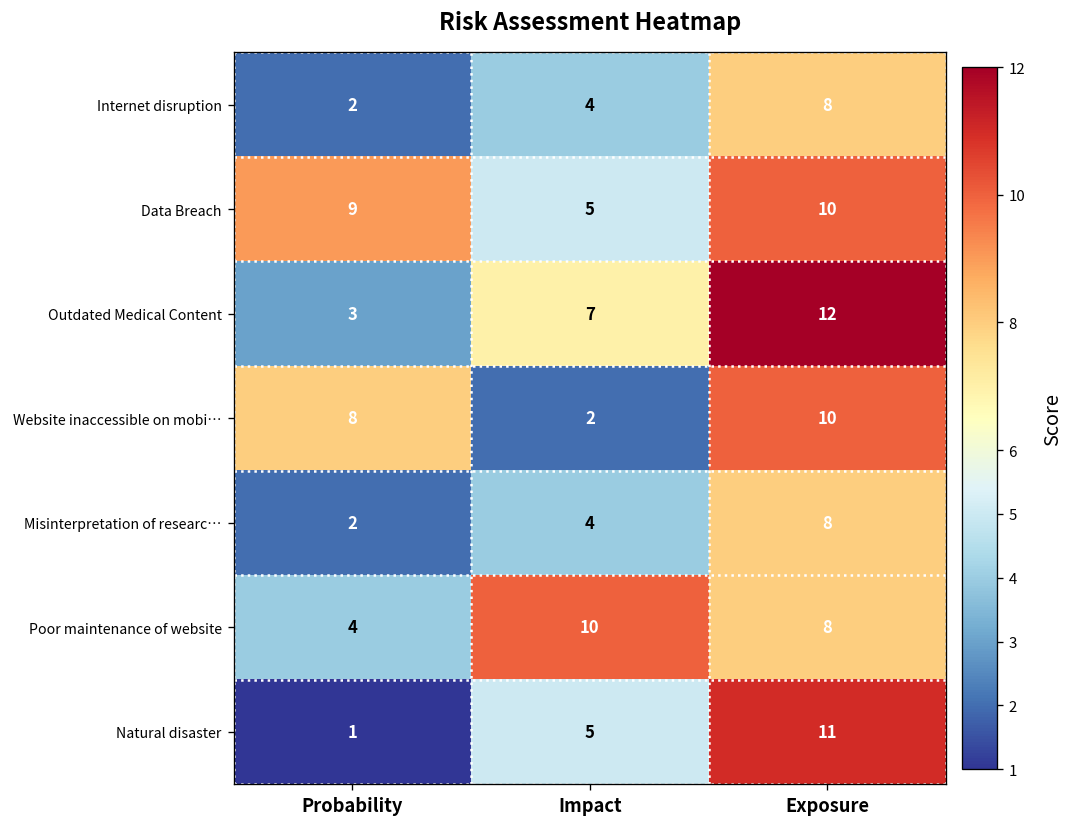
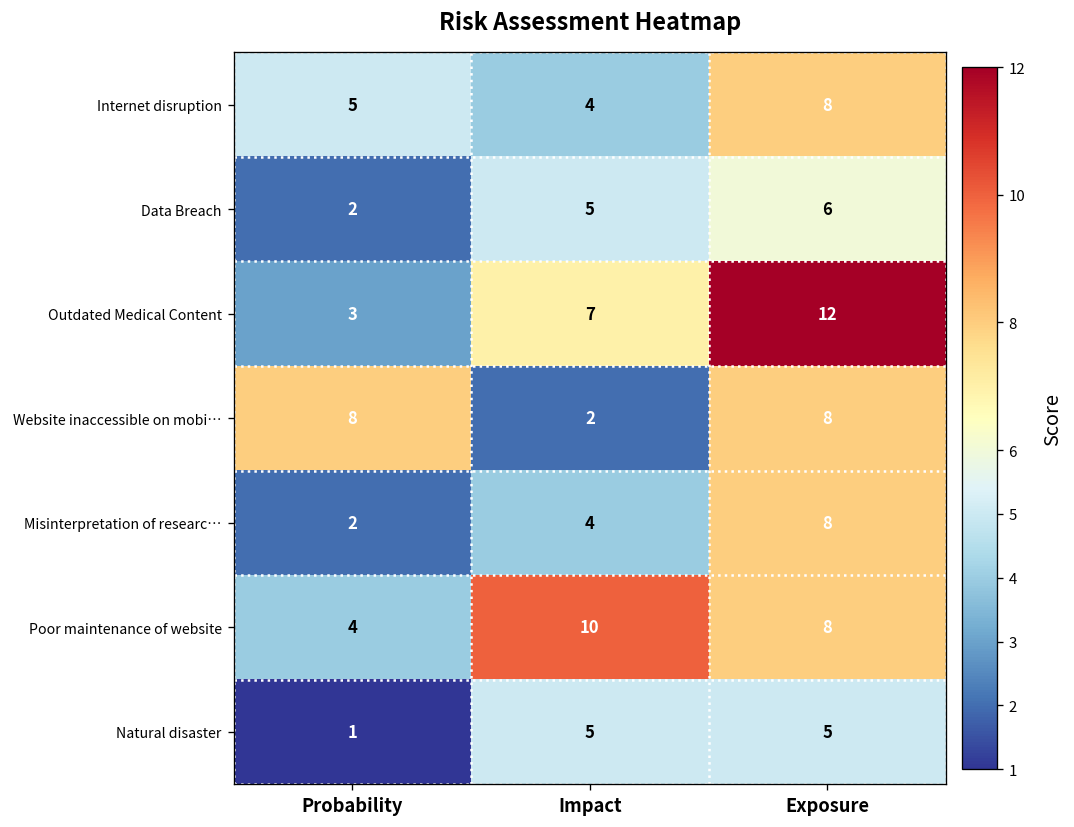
  {
    "Internet disruption": {
-     "Probability": 2,
+     "Probability": 5,
      "Impact": 4,
      "Exposure": 8
    },
    "Data Breach": {
-     "Probability": 9,
+     "Probability": 2,
      "Impact": 5,
-     "Exposure": 10
+     "Exposure": 6
    },
    "Outdated Medical Content": {
      "Probability": 3,
      "Impact": 7,
      "Exposure": 12
    },
    "Website inaccessible on mobi…": {
      "Probability": 8,
      "Impact": 2,
-     "Exposure": 10
+     "Exposure": 8
    },
    "Misinterpretation of researc…": {
      "Probability": 2,
      "Impact": 4,
      "Exposure": 8
    },
    "Poor maintenance of website": {
      "Probability": 4,
      "Impact": 10,
      "Exposure": 8
    },
    "Natural disaster": {
      "Probability": 1,
      "Impact": 5,
-     "Exposure": 11
+     "Exposure": 5
    }
  }
